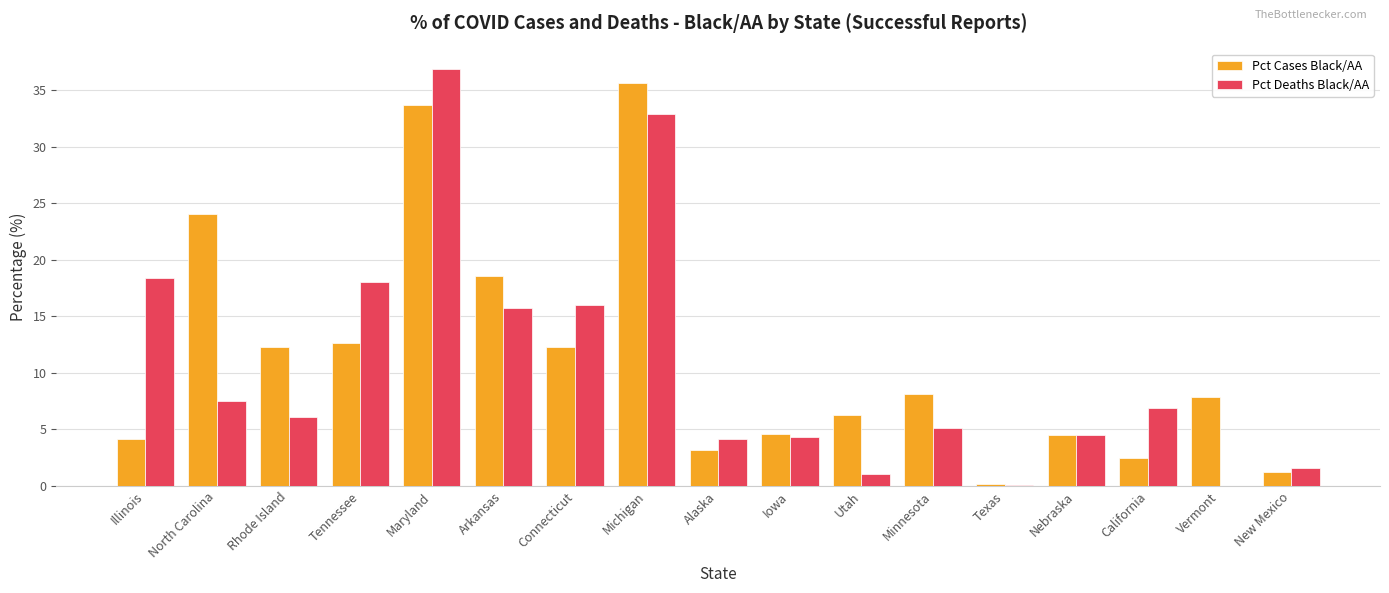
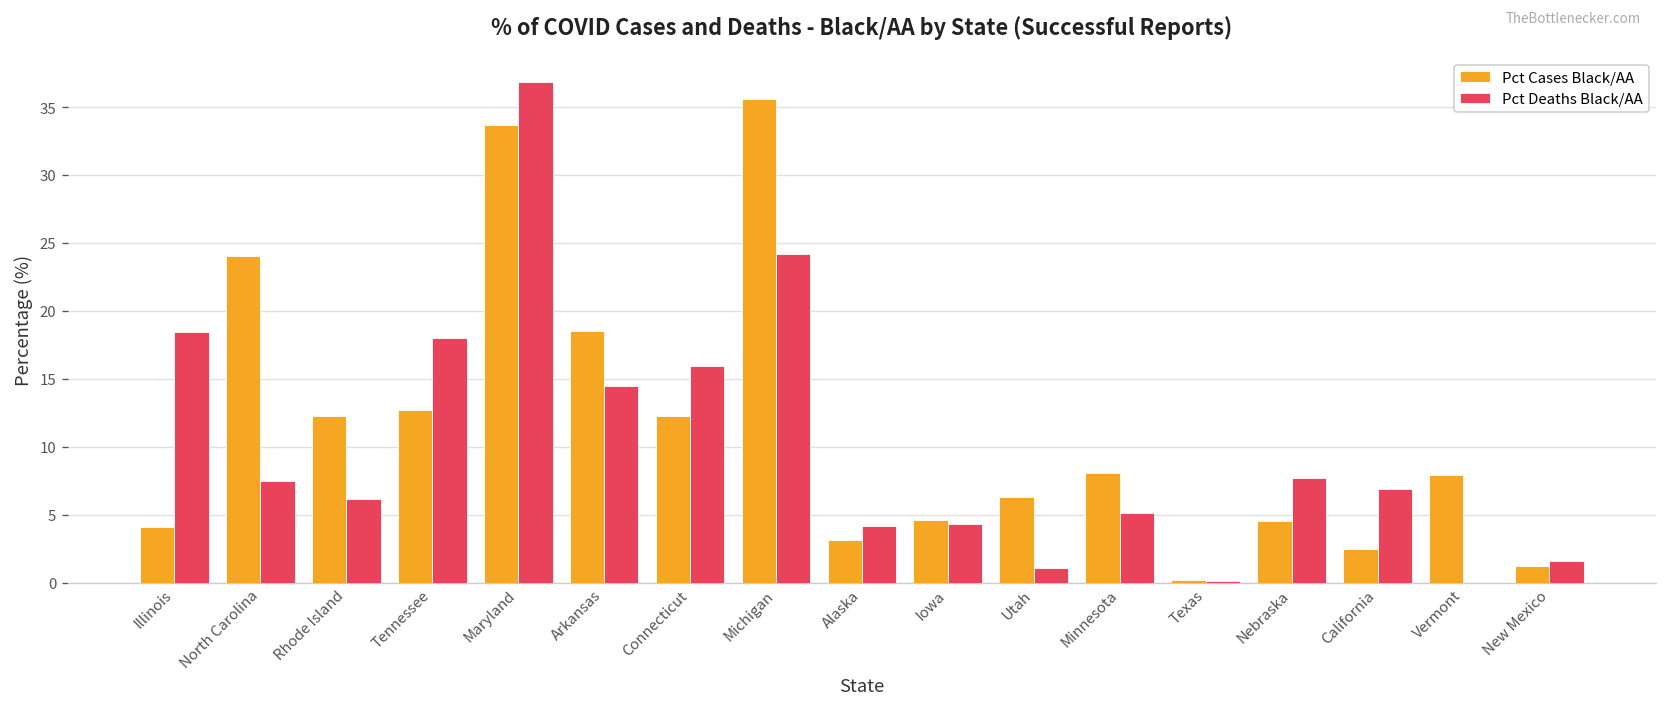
  {
    "Pct Cases Black/AA": {
      "Illinois": 4.1,
      "North Carolina": 24.0,
      "Rhode Island": 12.3,
      "Tennessee": 12.7,
      "Maryland": 33.7,
      "Arkansas": 18.6,
      "Connecticut": 12.3,
      "Michigan": 35.6,
      "Alaska": 3.2,
      "Iowa": 4.6,
      "Utah": 6.3,
      "Minnesota": 8.1,
      "Nebraska": 4.5,
      "California": 2.5,
      "Vermont": 7.9,
      "New Mexico": 1.2
    },
    "Pct Deaths Black/AA": {
      "Illinois": 18.4,
      "North Carolina": 7.5,
      "Rhode Island": 6.1,
      "Tennessee": 18.0,
      "Maryland": 36.8,
-     "Arkansas": 15.7,
+     "Arkansas": 14.5,
      "Connecticut": 16.0,
-     "Michigan": 32.9,
+     "Michigan": 24.2,
      "Alaska": 4.2,
      "Iowa": 4.3,
      "Utah": 1.1,
      "Minnesota": 5.1,
-     "Nebraska": 4.5,
+     "Nebraska": 7.7,
      "California": 6.9,
      "Vermont": 0.0,
      "New Mexico": 1.6
    }
  }
